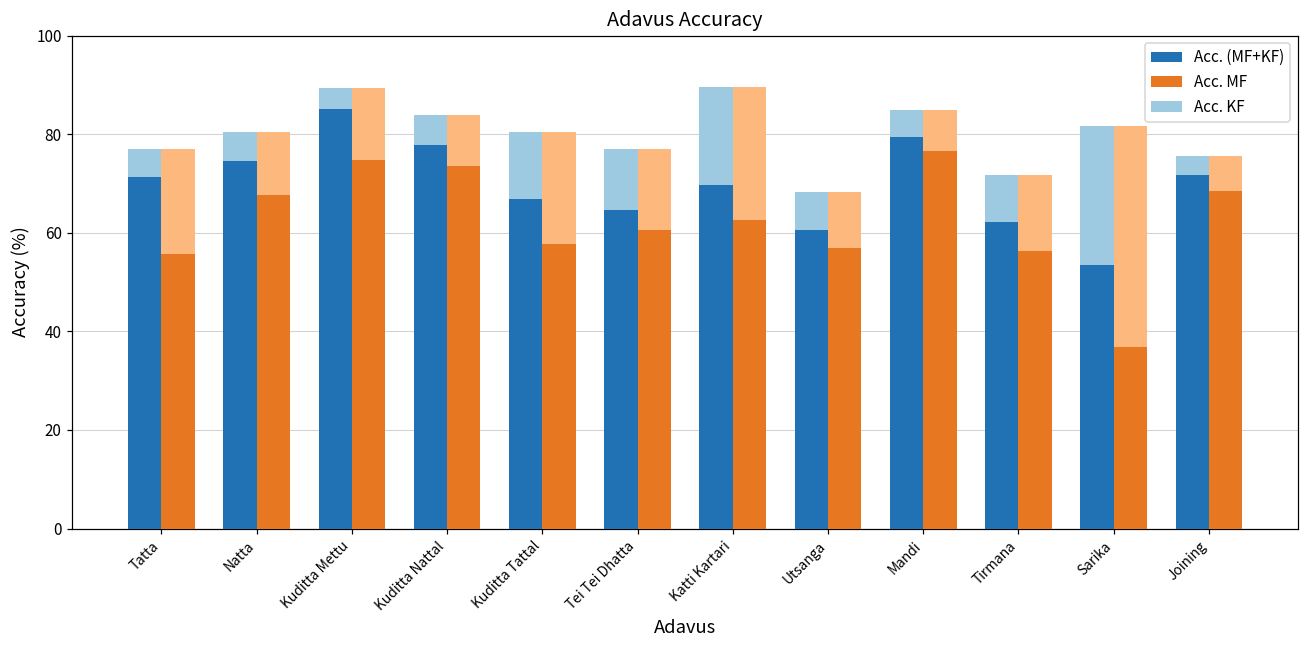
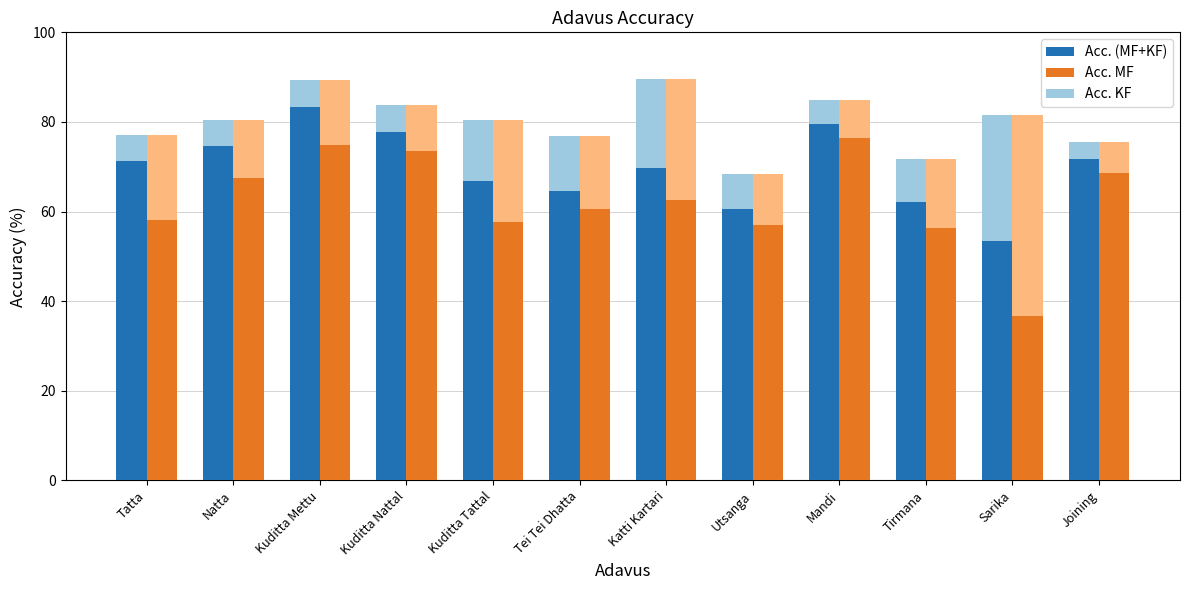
  {
    "Acc. (MF+KF)": {
-     "Kuditta Mettu": 85
+     "Kuditta Mettu": 83
    },
    "Acc. MF": {
-     "Tatta": 56
+     "Tatta": 58
    },
    "Acc. KF": {
      "Tatta": 77,
      "Natta": 80,
      "Kuditta Mettu": 89,
      "Kuditta Nattal": 84,
      "Kuditta Tattal": 80,
      "Tei Tei Dhatta": 77,
      "Katti Kartari": 90,
      "Utsanga": 68,
      "Mandi": 85,
      "Tirmana": 72,
      "Sarika": 82,
      "Joining": 76
    }
  }
